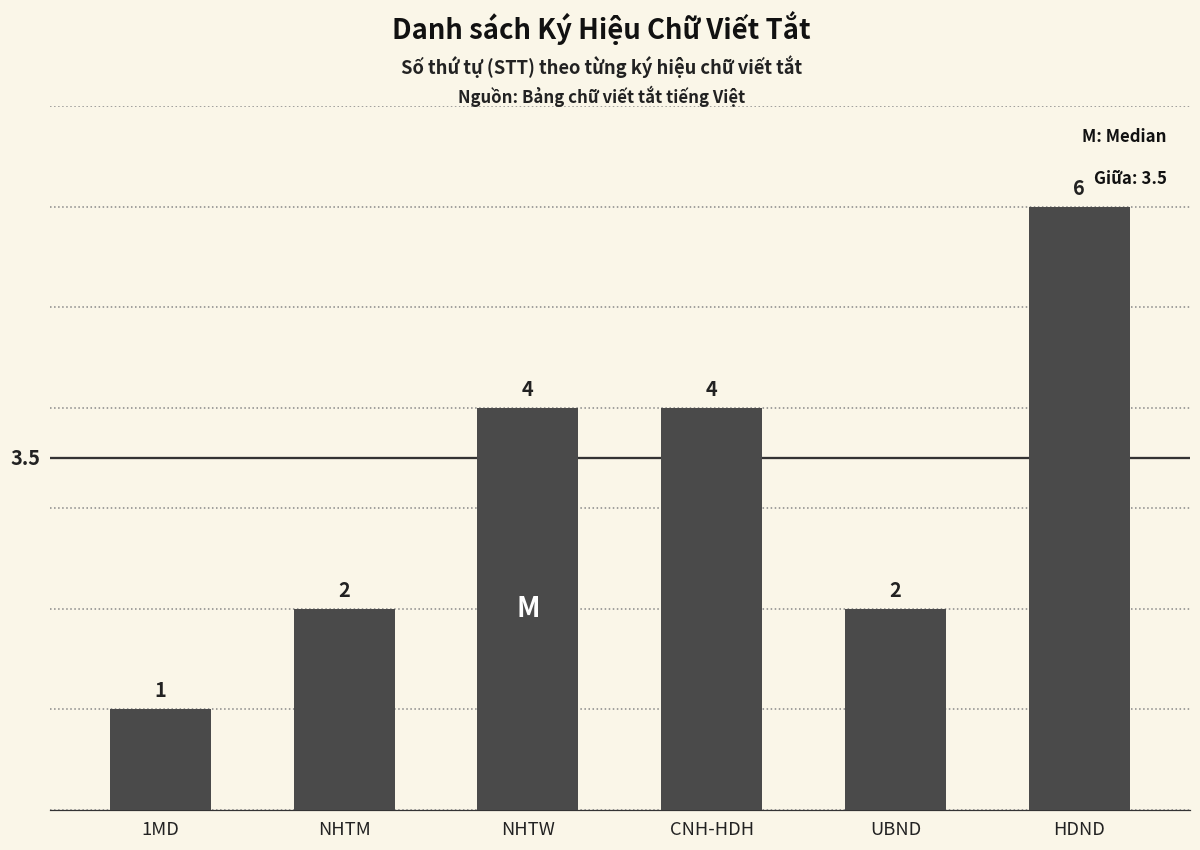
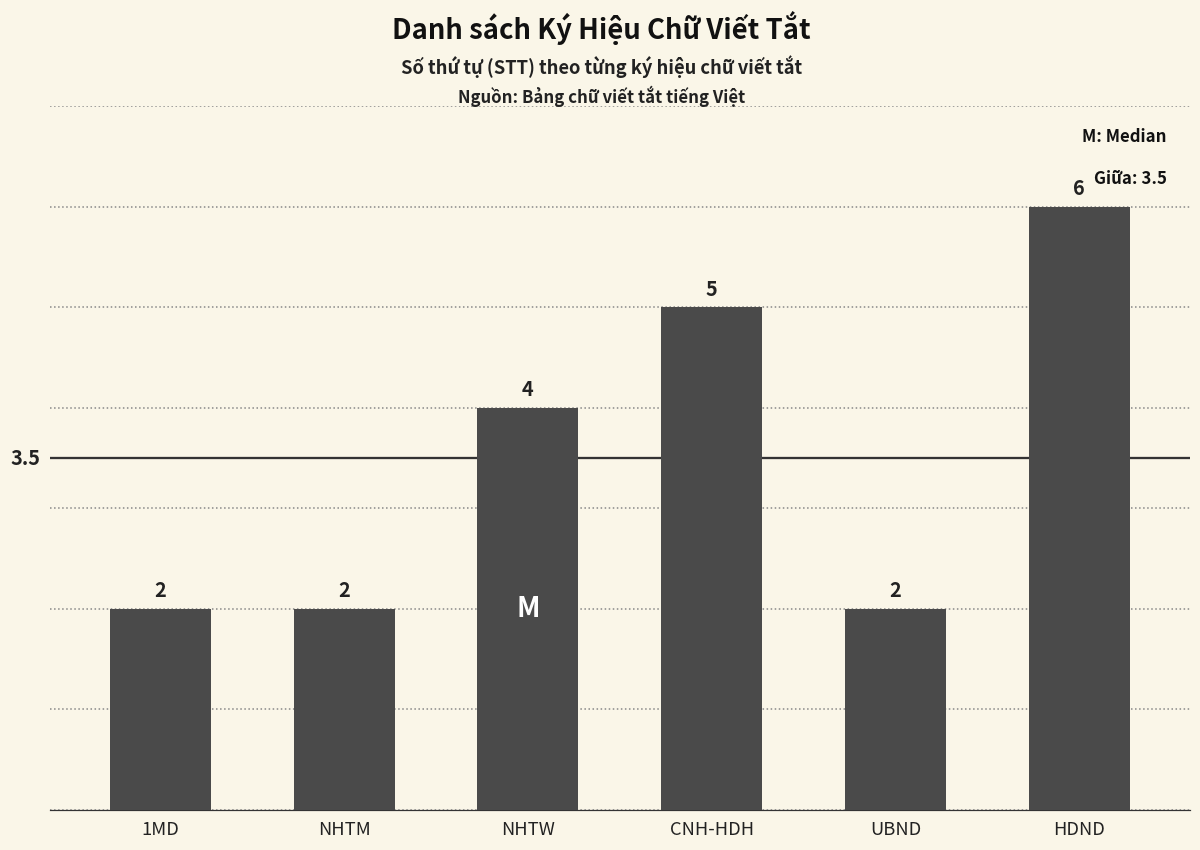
  {
-   "1MD": 1,
+   "1MD": 2,
    "NHTM": 2,
    "NHTW": 4,
-   "CNH-HDH": 4,
+   "CNH-HDH": 5,
    "UBND": 2,
    "HDND": 6
  }
